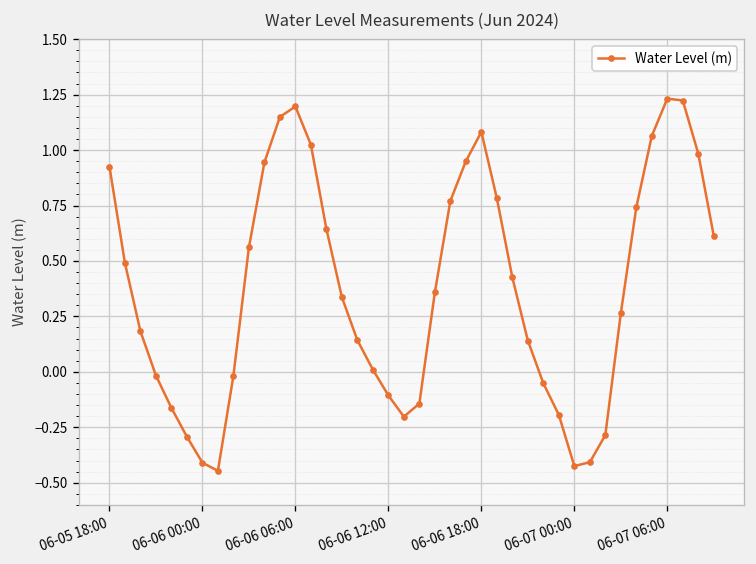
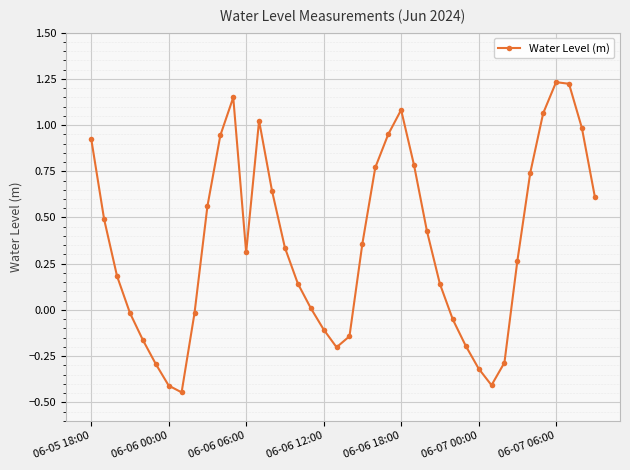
  {
    "06-05 18:00": 0.93,
    "06-06 00:00": -0.41,
-   "06-06 06:00": 1.20,
+   "06-06 06:00": 0.31,
    "06-06 12:00": -0.11,
    "06-06 18:00": 1.08,
-   "06-07 00:00": -0.42,
+   "06-07 00:00": -0.32,
    "06-07 06:00": 1.23
  }
